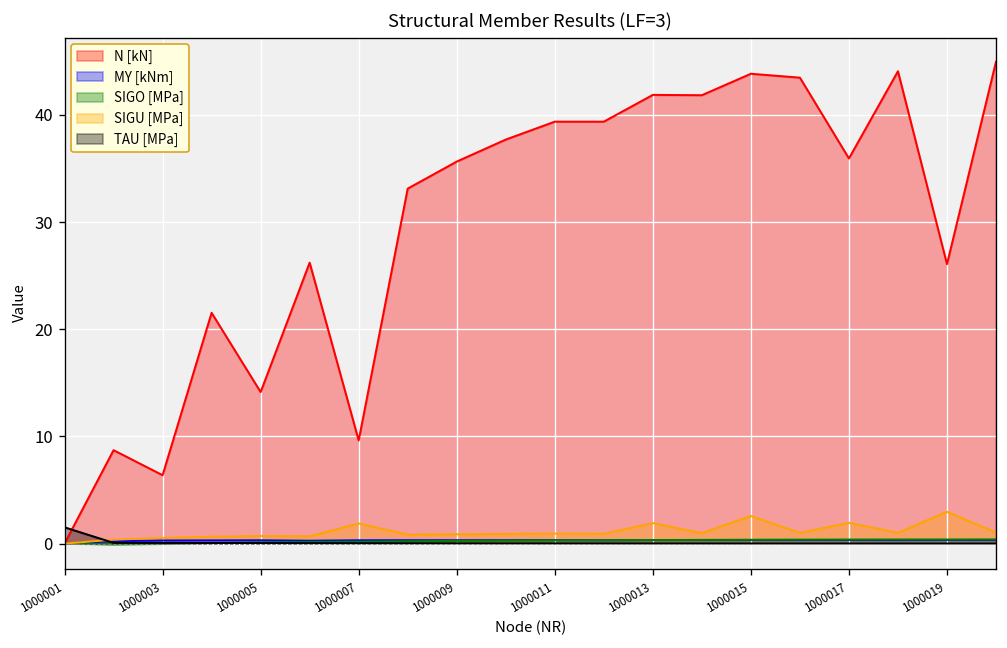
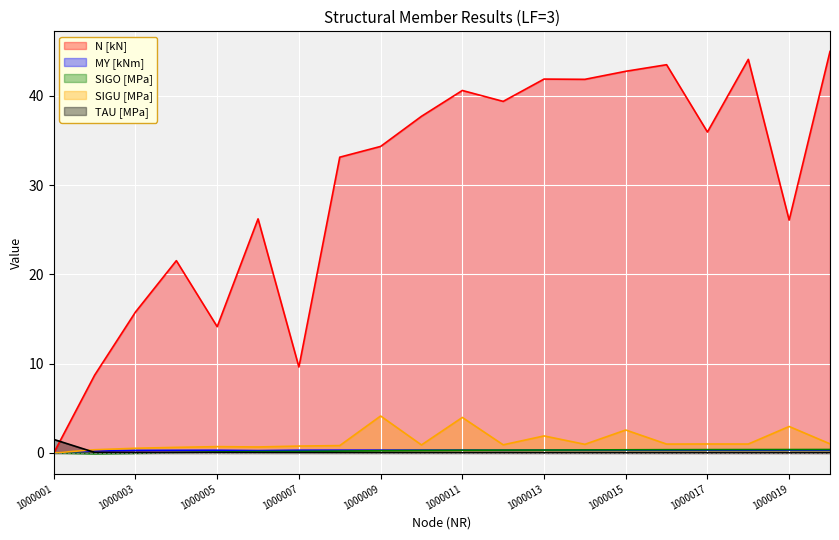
  {
    "N [kN]": {
-     "1000003": 6,
+     "1000003": 16,
      "1000005": 14,
      "1000007": 10,
-     "1000009": 36,
-     "1000011": 39,
+     "1000009": 34,
+     "1000011": 41,
      "1000013": 42,
-     "1000015": 44,
+     "1000015": 43,
      "1000017": 36,
      "1000019": 26
    },
    "SIGU [MPa]": {
      "1000005": 1,
-     "1000007": 2,
-     "1000009": 1,
-     "1000011": 1,
+     "1000007": 1,
+     "1000009": 4,
+     "1000011": 4,
      "1000013": 2,
      "1000015": 3,
-     "1000017": 2,
+     "1000017": 1,
      "1000019": 3
    },
    "TAU [MPa]": {
      "1000001": 2,
      "1000011": 0,
      "1000013": 0,
      "1000015": 0,
      "1000017": 0,
      "1000019": 0
    }
  }
